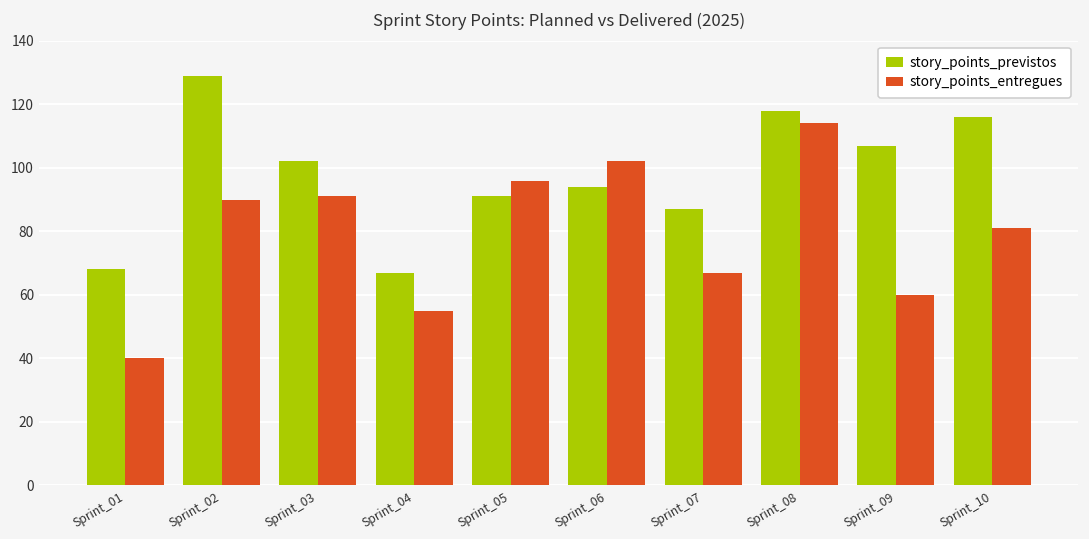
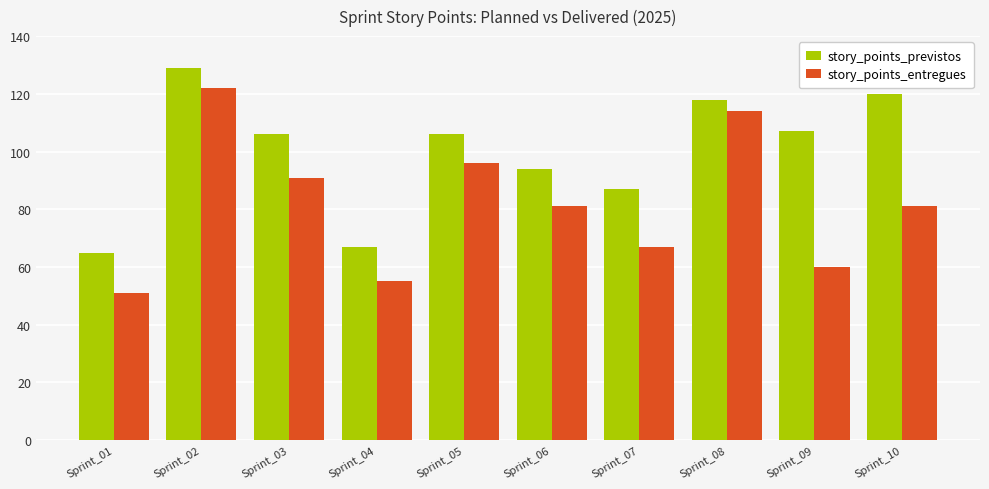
  {
    "story_points_previstos": {
-     "Sprint_01": 68,
+     "Sprint_01": 65,
      "Sprint_02": 129,
-     "Sprint_03": 102,
+     "Sprint_03": 106,
      "Sprint_04": 67,
-     "Sprint_05": 91,
+     "Sprint_05": 106,
      "Sprint_06": 94,
      "Sprint_07": 87,
      "Sprint_08": 118,
      "Sprint_09": 107,
-     "Sprint_10": 116
+     "Sprint_10": 120
    },
    "story_points_entregues": {
-     "Sprint_01": 40,
-     "Sprint_02": 90,
+     "Sprint_01": 51,
+     "Sprint_02": 122,
      "Sprint_03": 91,
      "Sprint_04": 55,
      "Sprint_05": 96,
-     "Sprint_06": 102,
+     "Sprint_06": 81,
      "Sprint_07": 67,
      "Sprint_08": 114,
      "Sprint_09": 60,
      "Sprint_10": 81
    }
  }
